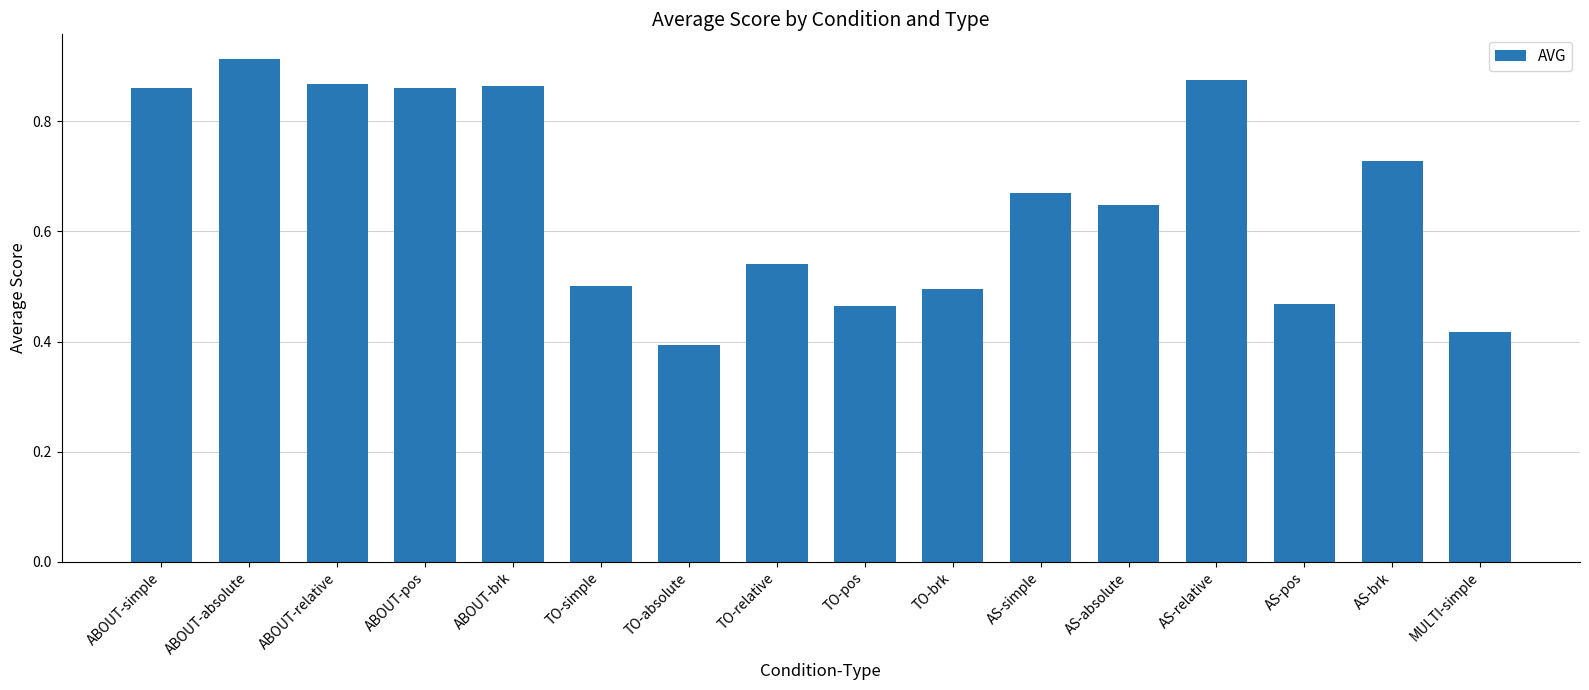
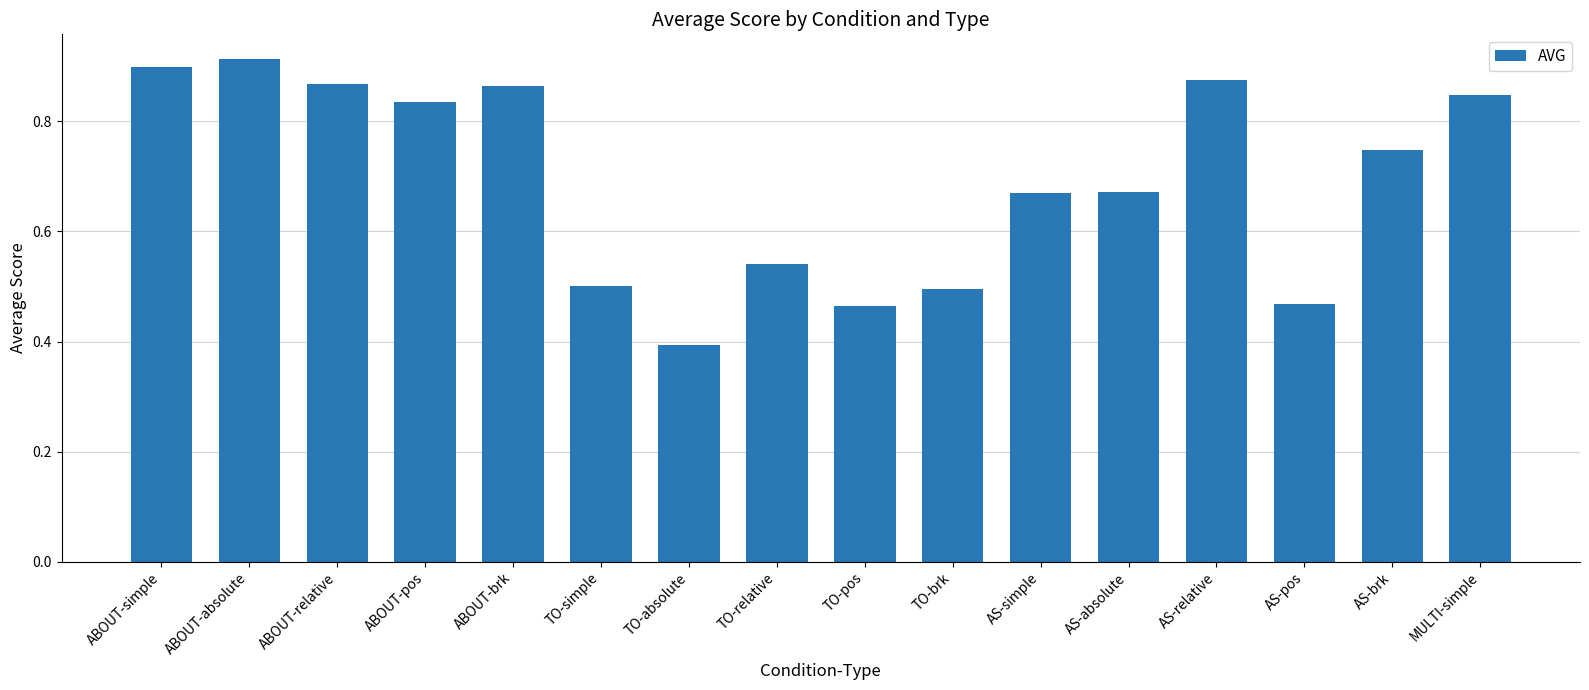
  {
-   "ABOUT-simple": 0.86,
+   "ABOUT-simple": 0.90,
    "ABOUT-absolute": 0.91,
    "ABOUT-relative": 0.87,
-   "ABOUT-pos": 0.86,
+   "ABOUT-pos": 0.83,
    "ABOUT-brk": 0.86,
    "TO-simple": 0.50,
    "TO-absolute": 0.39,
    "TO-relative": 0.54,
    "TO-pos": 0.46,
    "TO-brk": 0.50,
    "AS-simple": 0.67,
-   "AS-absolute": 0.65,
+   "AS-absolute": 0.67,
    "AS-relative": 0.88,
    "AS-pos": 0.47,
-   "AS-brk": 0.73,
-   "MULTI-simple": 0.42
+   "AS-brk": 0.75,
+   "MULTI-simple": 0.85
  }
